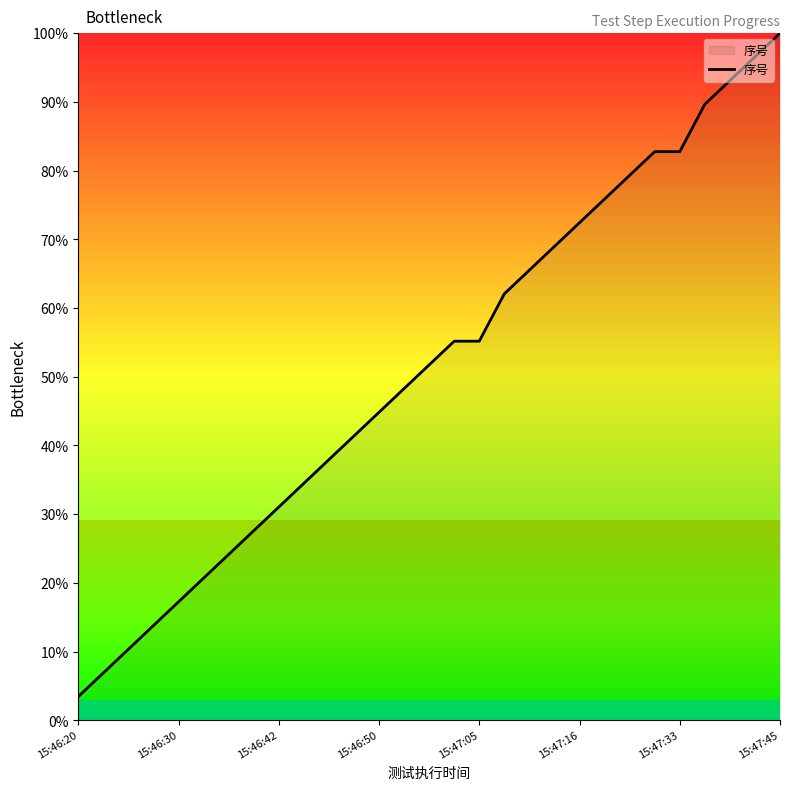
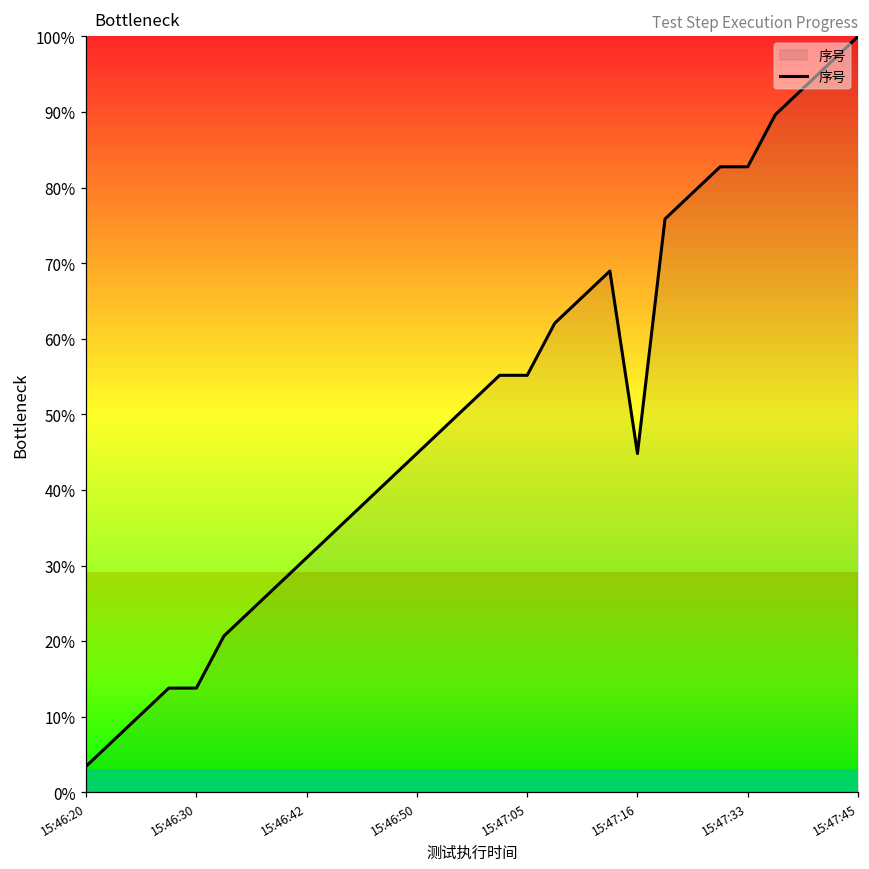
  {
    "15:46:20": "3%",
-   "15:46:30": "17%",
+   "15:46:30": "14%",
    "15:46:42": "31%",
    "15:46:50": "45%",
    "15:47:05": "55%",
-   "15:47:16": "72%",
+   "15:47:16": "45%",
    "15:47:33": "83%",
    "15:47:45": "100%"
  }
